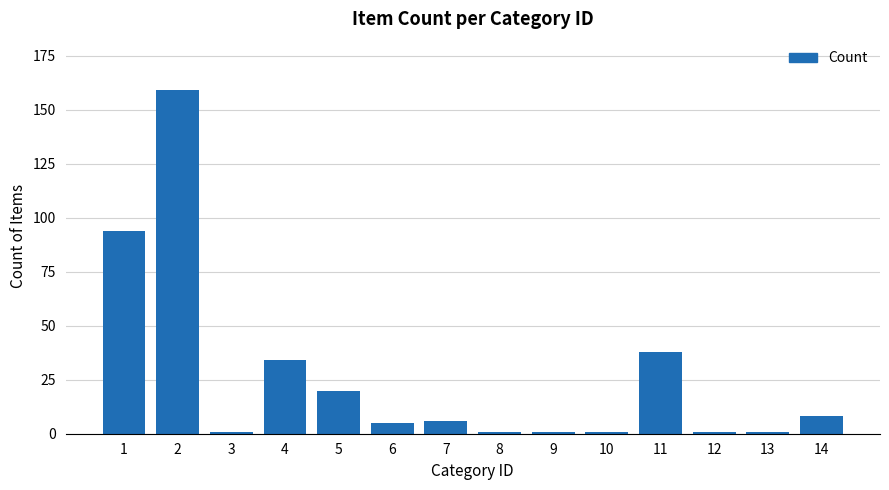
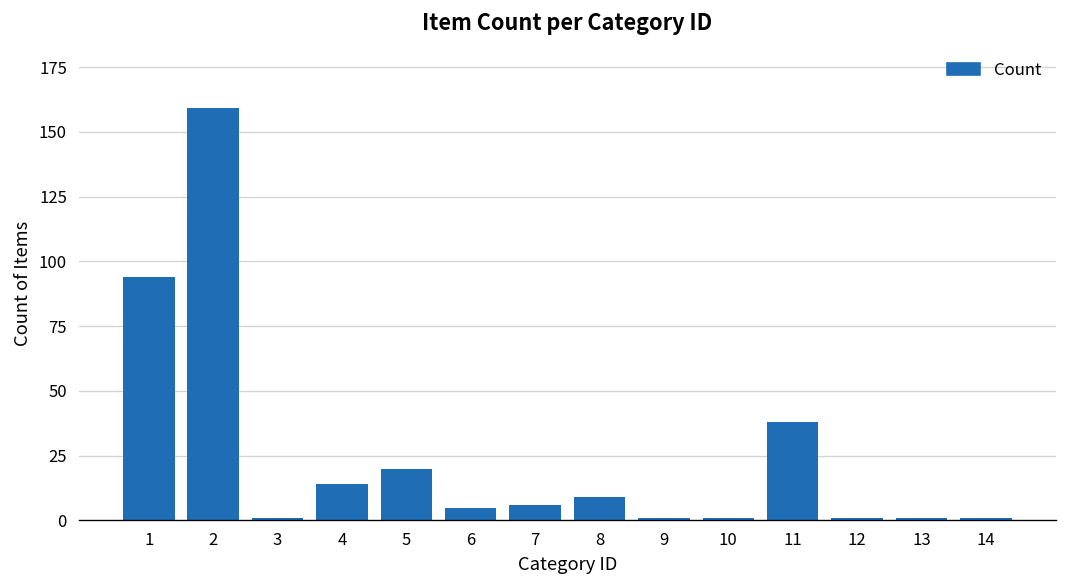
  {
    "1": 94,
    "2": 159,
-   "4": 34,
+   "4": 14,
    "5": 20,
    "6": 5,
    "7": 6,
-   "8": 1,
+   "8": 9,
    "11": 38,
-   "14": 8
+   "14": 1
  }
